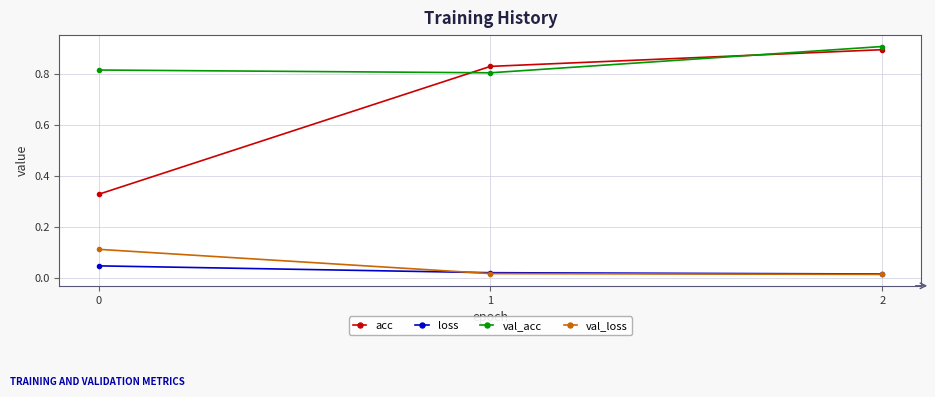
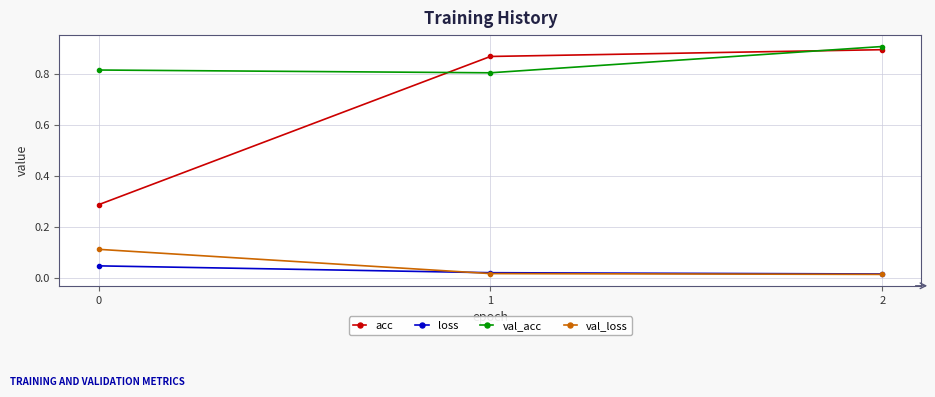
  {
    "acc": {
-     "0": 0.33,
-     "1": 0.83,
+     "0": 0.29,
+     "1": 0.87,
      "2": 0.90
    },
    "loss": {
      "0": 0.05
    },
    "val_acc": {
      "0": 0.82,
      "1": 0.81,
      "2": 0.91
    },
    "val_loss": {
      "0": 0.11
    }
  }
